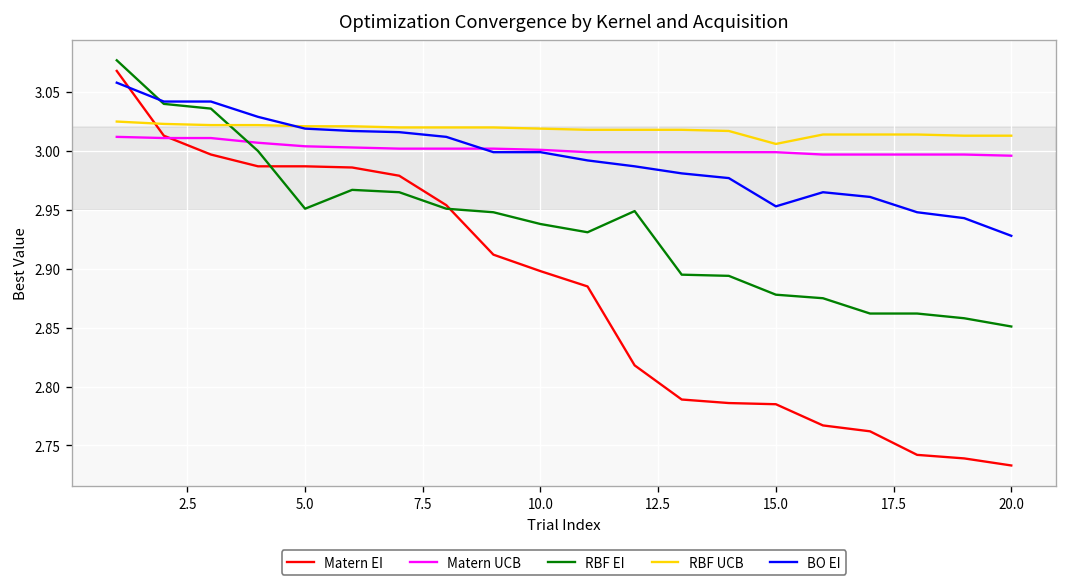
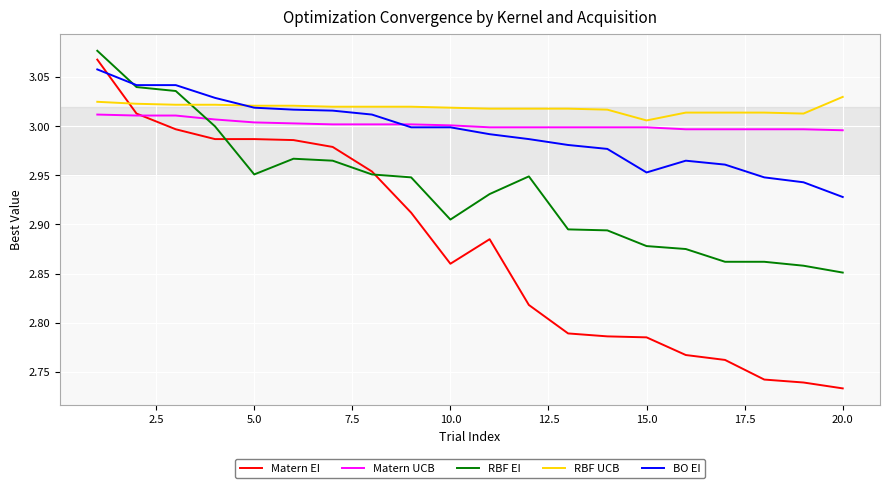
  {
    "Matern EI": {
      "5.0": 2.99,
-     "10.0": 2.90,
+     "10.0": 2.86,
      "15.0": 2.79,
      "20.0": 2.73
    },
    "Matern UCB": {
      "5.0": 3.00,
      "15.0": 3.00,
      "20.0": 3.00
    },
    "RBF EI": {
      "5.0": 2.95,
-     "10.0": 2.94,
+     "10.0": 2.91,
      "15.0": 2.88,
      "20.0": 2.85
    },
    "RBF UCB": {
      "10.0": 3.02,
      "15.0": 3.01,
-     "20.0": 3.01
+     "20.0": 3.03
    },
    "BO EI": {
      "15.0": 2.95,
      "20.0": 2.93
    }
  }
